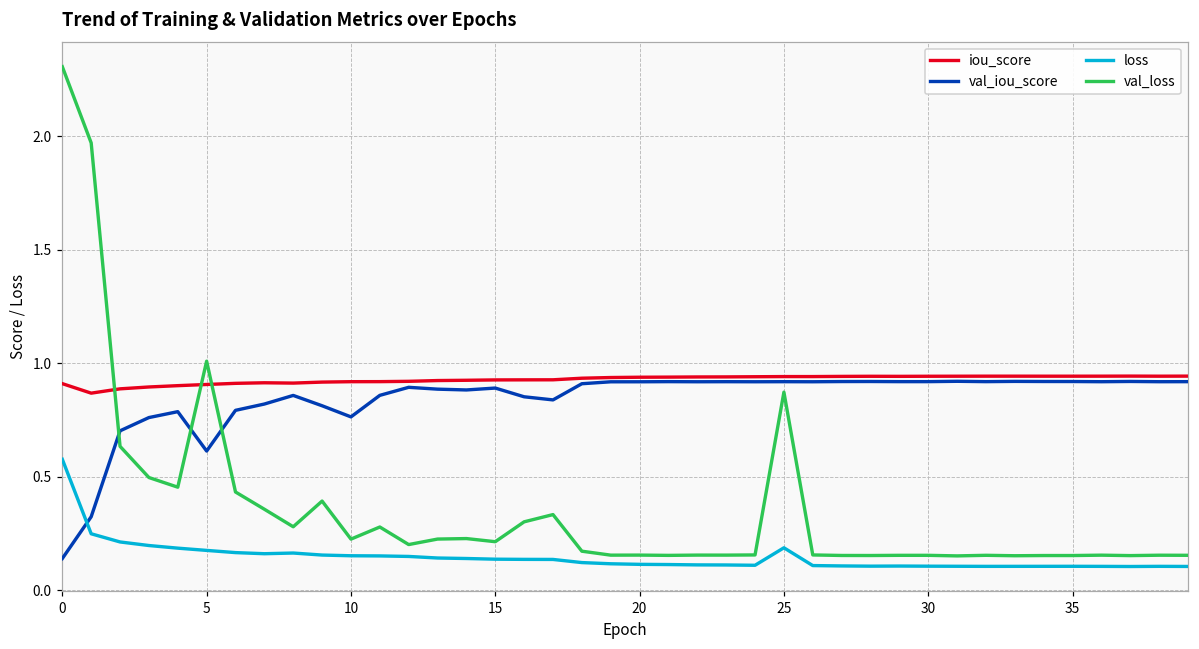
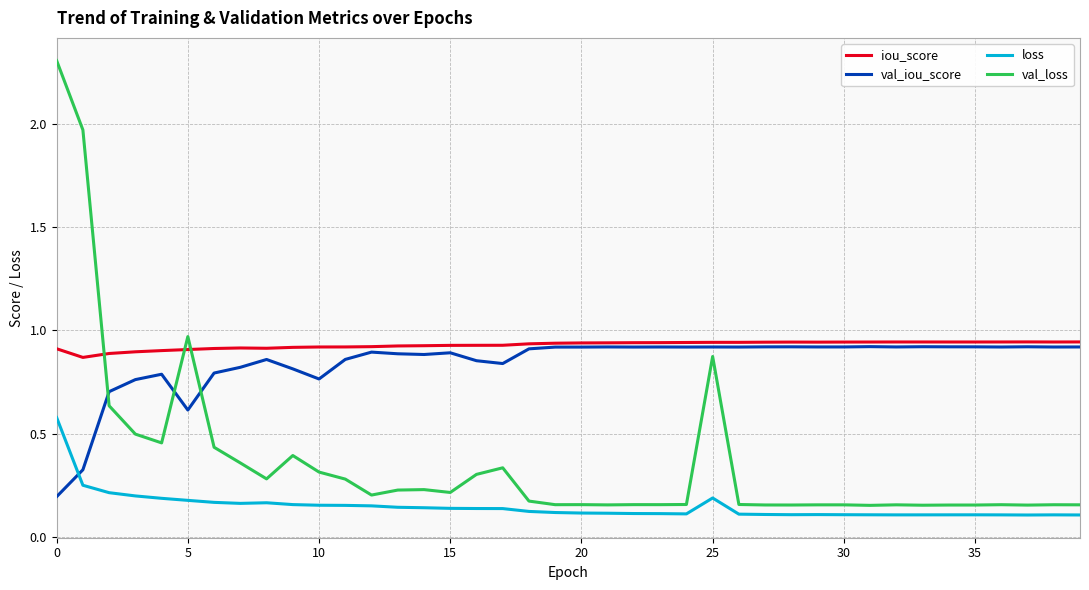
  {
    "iou_score": {
      "0": 0.91,
      "5": 0.91,
      "10": 0.92,
      "15": 0.93,
      "20": 0.94,
      "25": 0.94,
      "30": 0.94,
      "35": 0.94
    },
    "val_iou_score": {
-     "0": 0.14,
+     "0": 0.19,
      "5": 0.61,
      "10": 0.76,
      "15": 0.89,
      "20": 0.92,
      "25": 0.92,
      "30": 0.92,
      "35": 0.92
    },
    "loss": {
      "0": 0.58,
      "5": 0.18,
      "10": 0.15,
      "15": 0.14,
      "20": 0.12,
      "25": 0.19,
      "30": 0.11,
      "35": 0.11
    },
    "val_loss": {
      "0": 2.31,
-     "5": 1.01,
-     "10": 0.23,
+     "5": 0.97,
+     "10": 0.31,
      "15": 0.21,
      "20": 0.16,
      "25": 0.87,
      "30": 0.15,
      "35": 0.15
    }
  }
